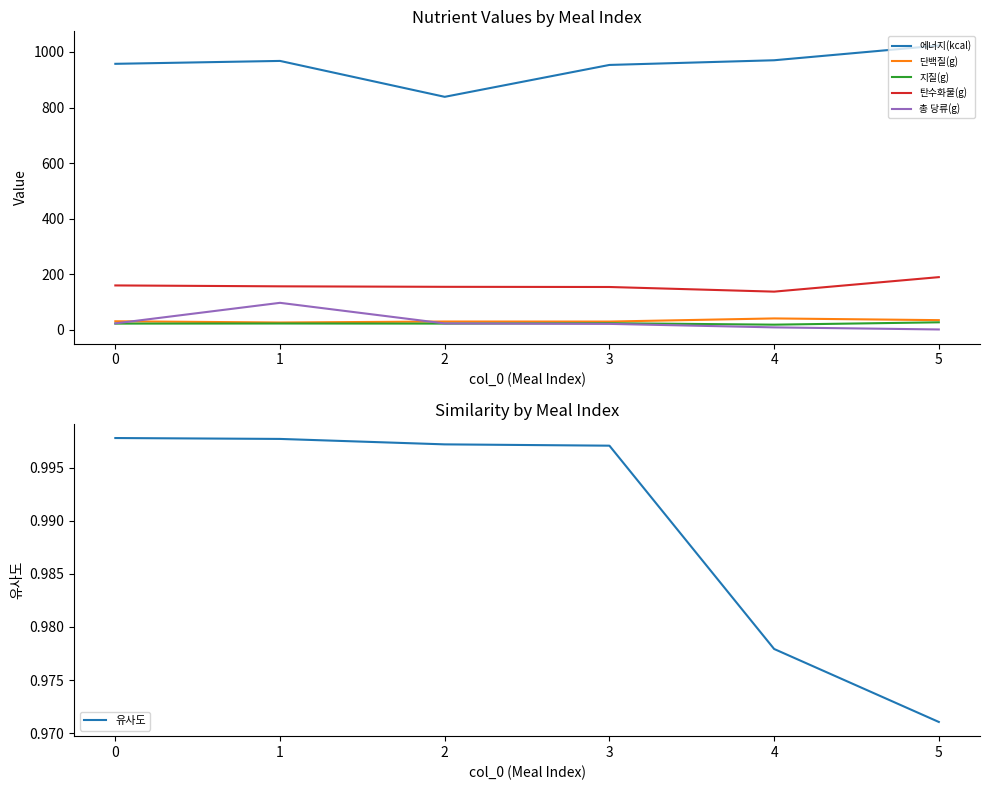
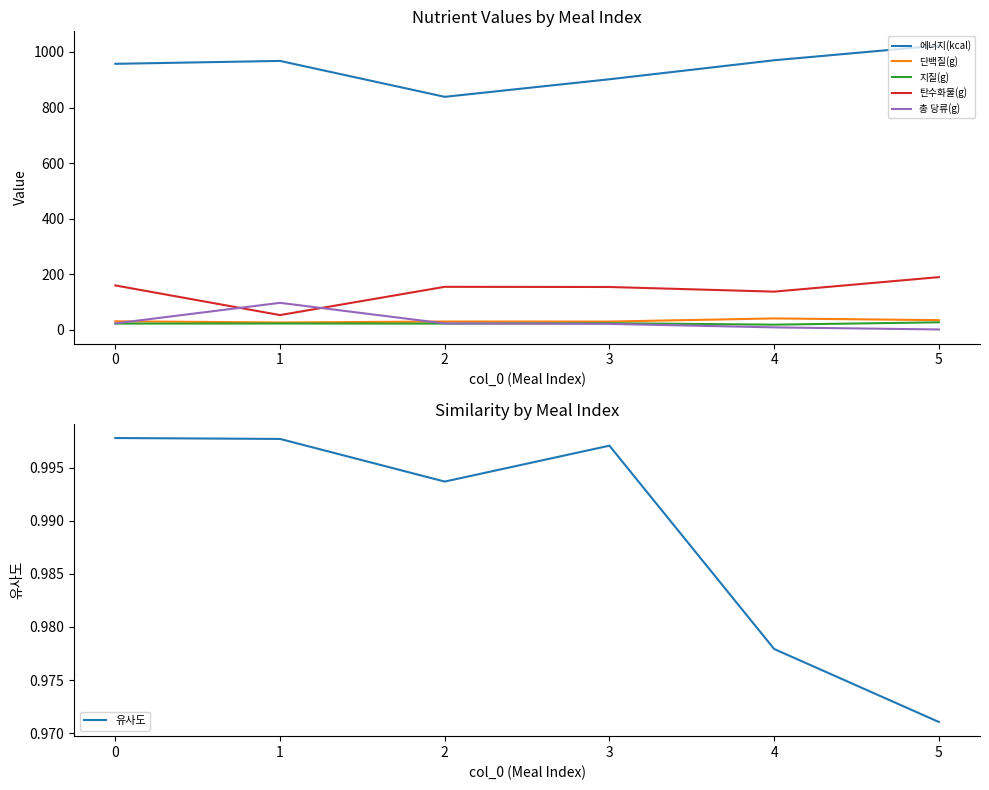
  {
    "Nutrient Values by Meal Index": {
      "에너지(kcal)": {
        "0": 960,
        "1": 970,
        "2": 840,
-       "3": 950,
+       "3": 900,
        "4": 970
      },
      "단백질(g)": {
        "4": 40
      },
      "지질(g)": {
        "4": 20
      },
      "탄수화물(g)": {
        "0": 160,
-       "1": 160,
+       "1": 50,
        "2": 150,
        "3": 150,
        "4": 140,
        "5": 190
      },
      "총 당류(g)": {
        "1": 100,
        "4": 10,
        "5": 0
      }
    },
    "Similarity by Meal Index": {
      "0": 0.9978,
      "1": 0.9977,
-     "2": 0.9972,
+     "2": 0.9937,
      "3": 0.9971,
      "4": 0.9779,
      "5": 0.9710
    }
  }
